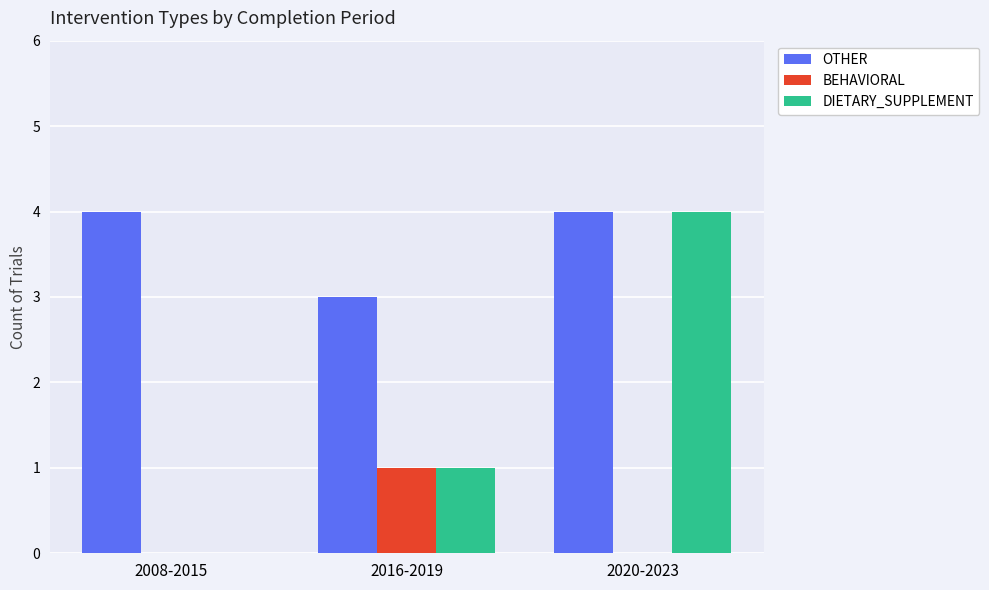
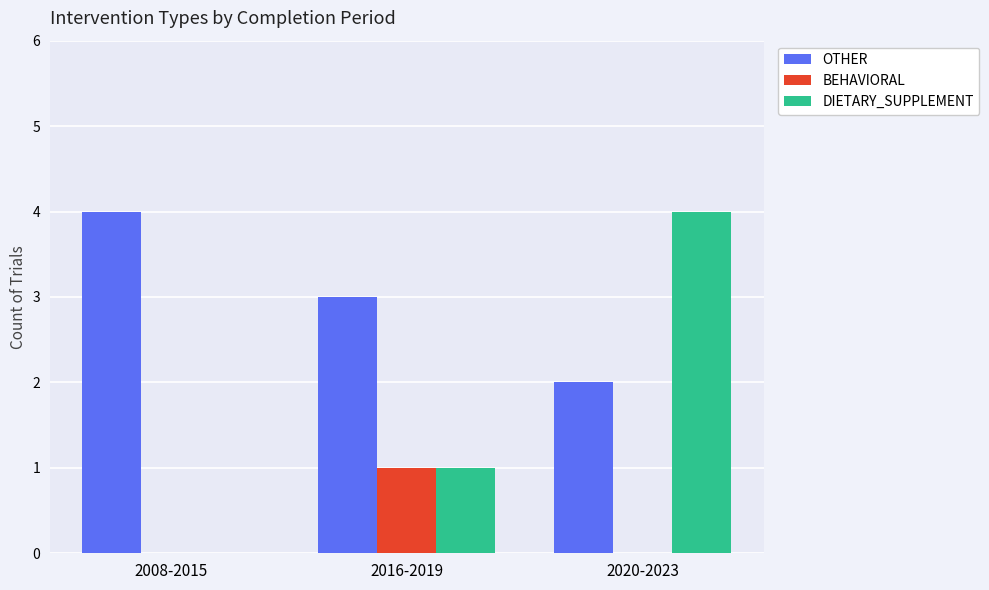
  {
    "OTHER": {
      "2008-2015": 4,
      "2016-2019": 3,
-     "2020-2023": 4
+     "2020-2023": 2
    },
    "BEHAVIORAL": {
      "2008-2015": 0,
      "2016-2019": 1,
      "2020-2023": 0
    },
    "DIETARY_SUPPLEMENT": {
      "2008-2015": 0,
      "2016-2019": 1,
      "2020-2023": 4
    }
  }
